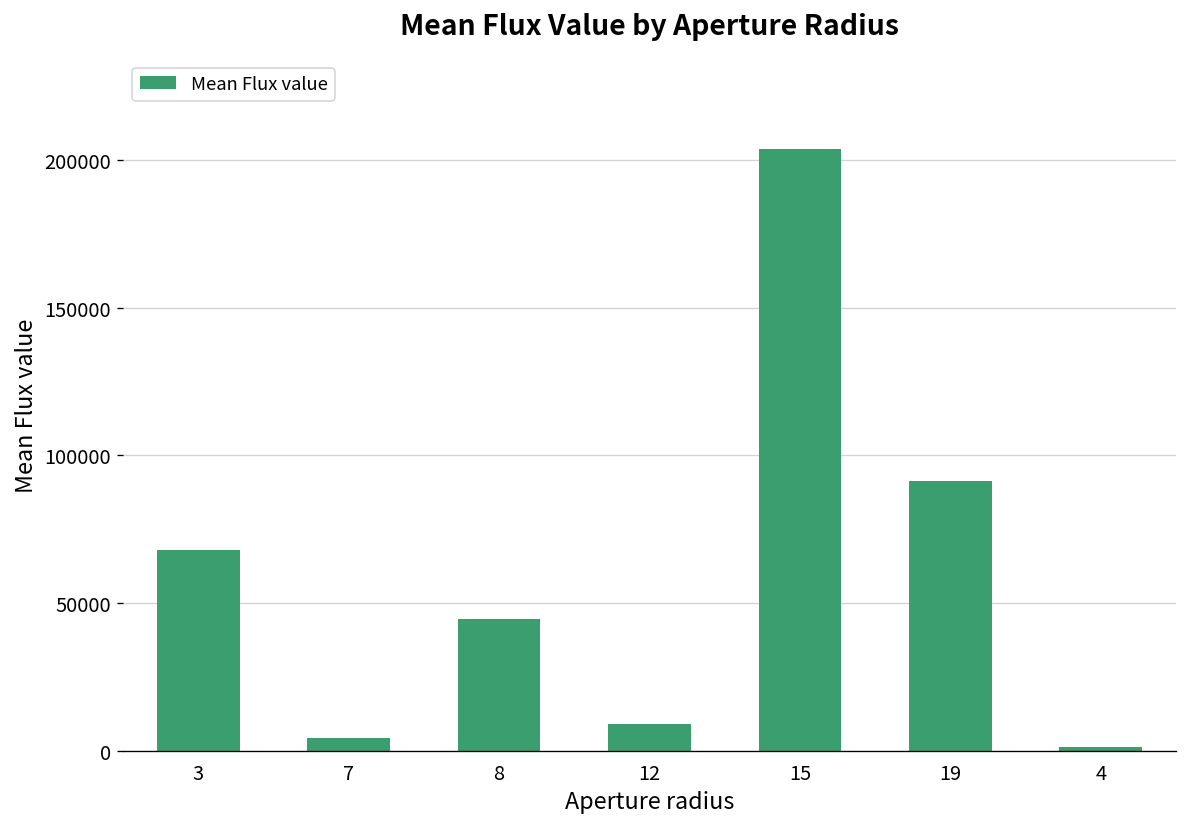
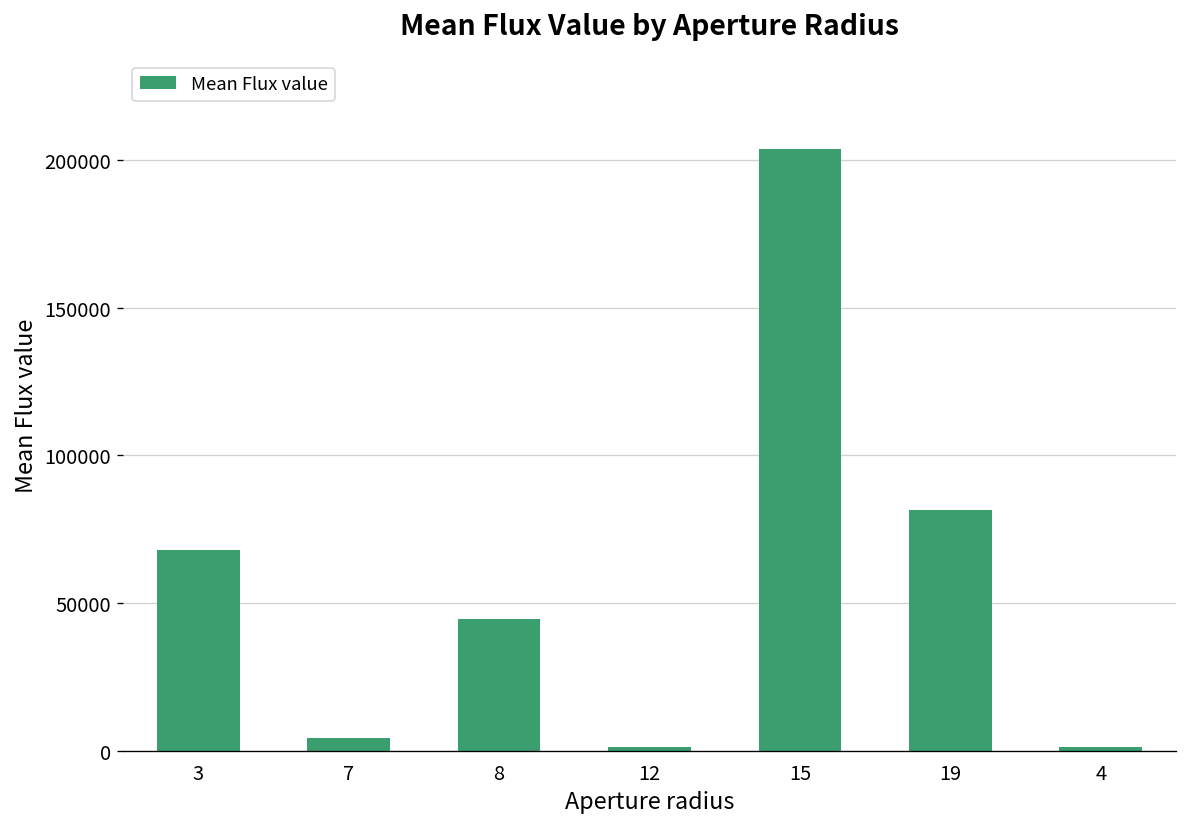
  {
    "3": 68000,
    "7": 4000,
    "8": 45000,
-   "12": 9000,
+   "12": 1000,
    "15": 204000,
-   "19": 91000,
+   "19": 81000,
    "4": 1000
  }
